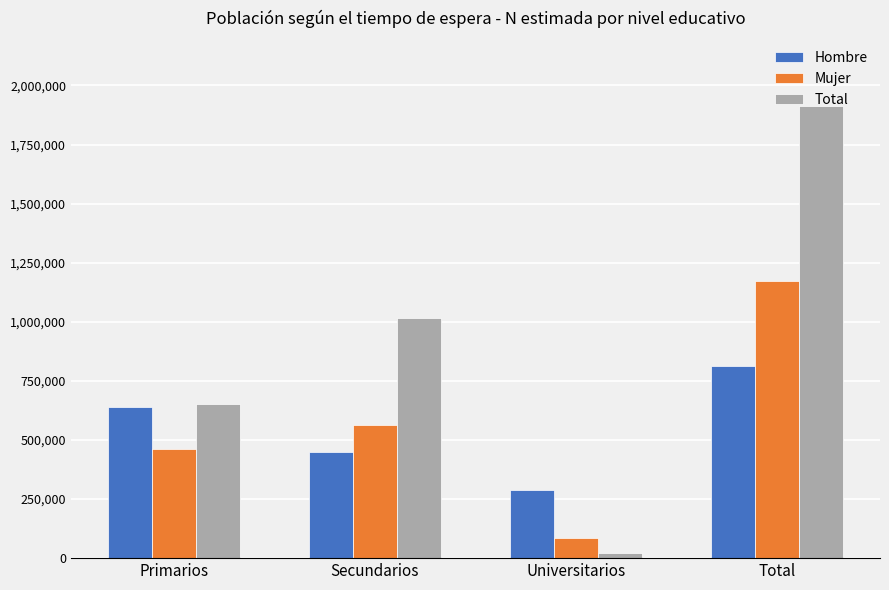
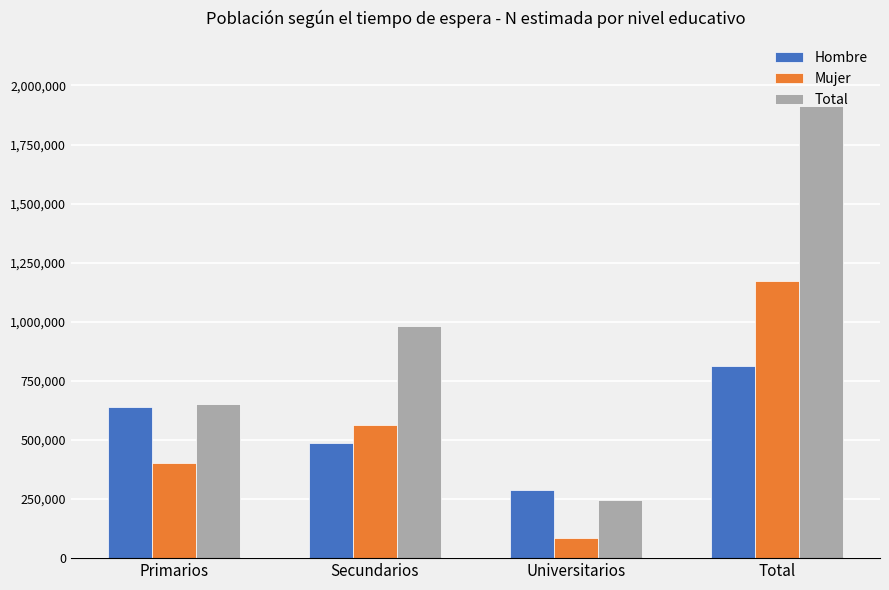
  {
    "Hombre": {
      "Primarios": "640,000",
-     "Secundarios": "450,000",
+     "Secundarios": "490,000",
      "Universitarios": "290,000",
      "Total": "810,000"
    },
    "Mujer": {
-     "Primarios": "460,000",
+     "Primarios": "400,000",
      "Secundarios": "570,000",
      "Universitarios": "90,000",
      "Total": "1,170,000"
    },
    "Total": {
      "Primarios": "650,000",
-     "Secundarios": "1,010,000",
-     "Universitarios": "20,000"
+     "Secundarios": "980,000",
+     "Universitarios": "250,000"
    }
  }
